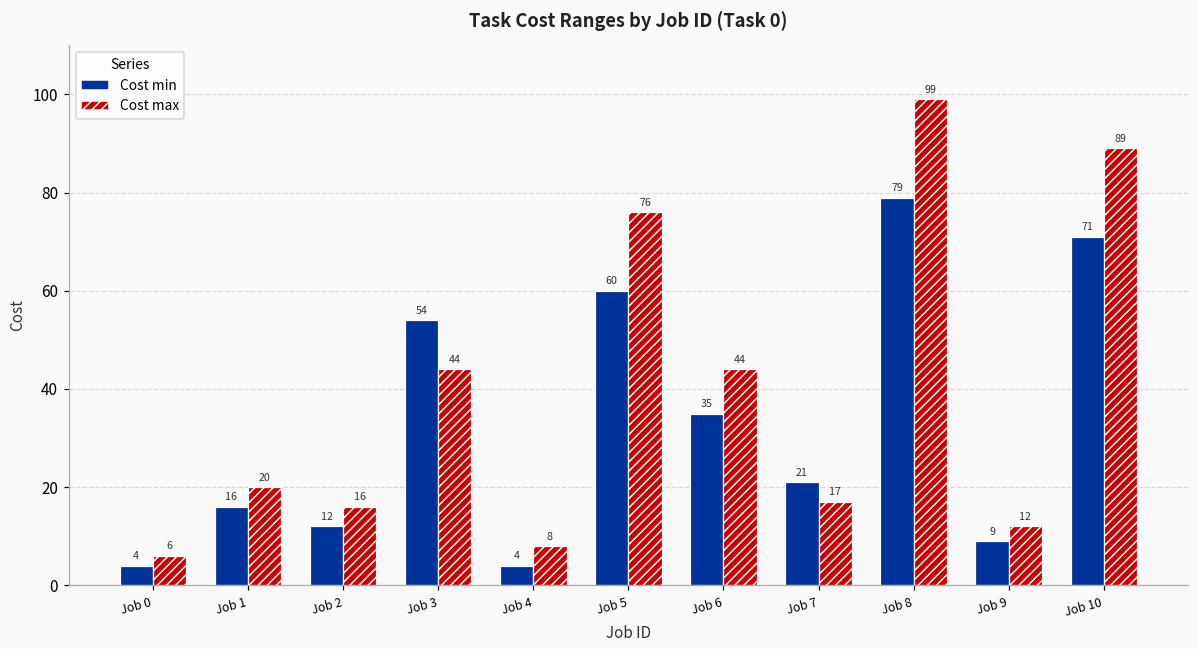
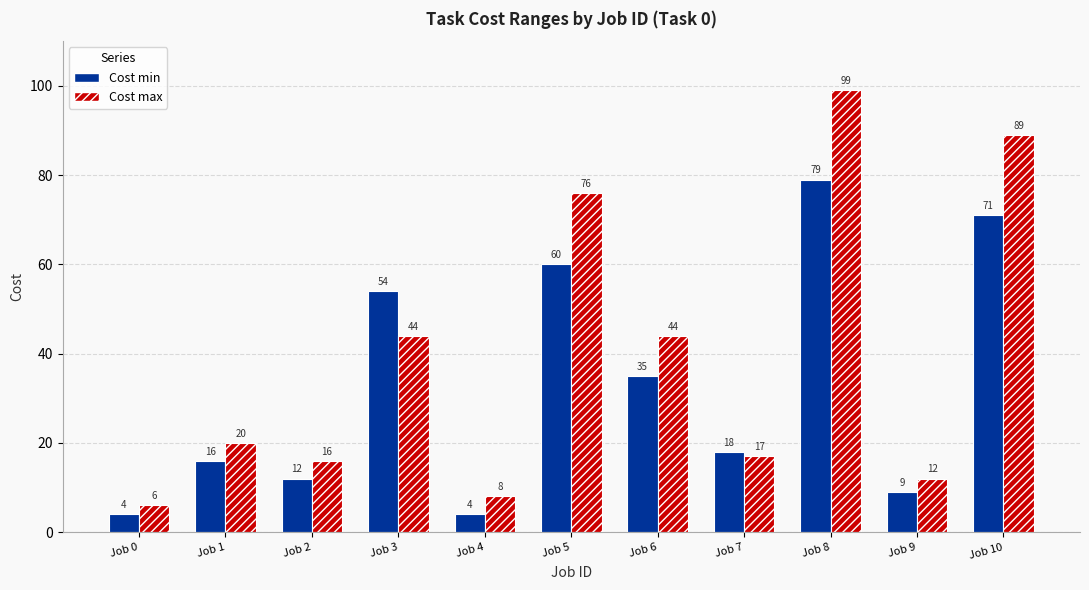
  {
    "Cost min": {
      "Job 0": 4,
      "Job 1": 16,
      "Job 2": 12,
      "Job 3": 54,
      "Job 4": 4,
      "Job 5": 60,
      "Job 6": 35,
-     "Job 7": 21,
+     "Job 7": 18,
      "Job 8": 79,
      "Job 9": 9,
      "Job 10": 71
    },
    "Cost max": {
      "Job 0": 6,
      "Job 1": 20,
      "Job 2": 16,
      "Job 3": 44,
      "Job 4": 8,
      "Job 5": 76,
      "Job 6": 44,
      "Job 7": 17,
      "Job 8": 99,
      "Job 9": 12,
      "Job 10": 89
    }
  }
